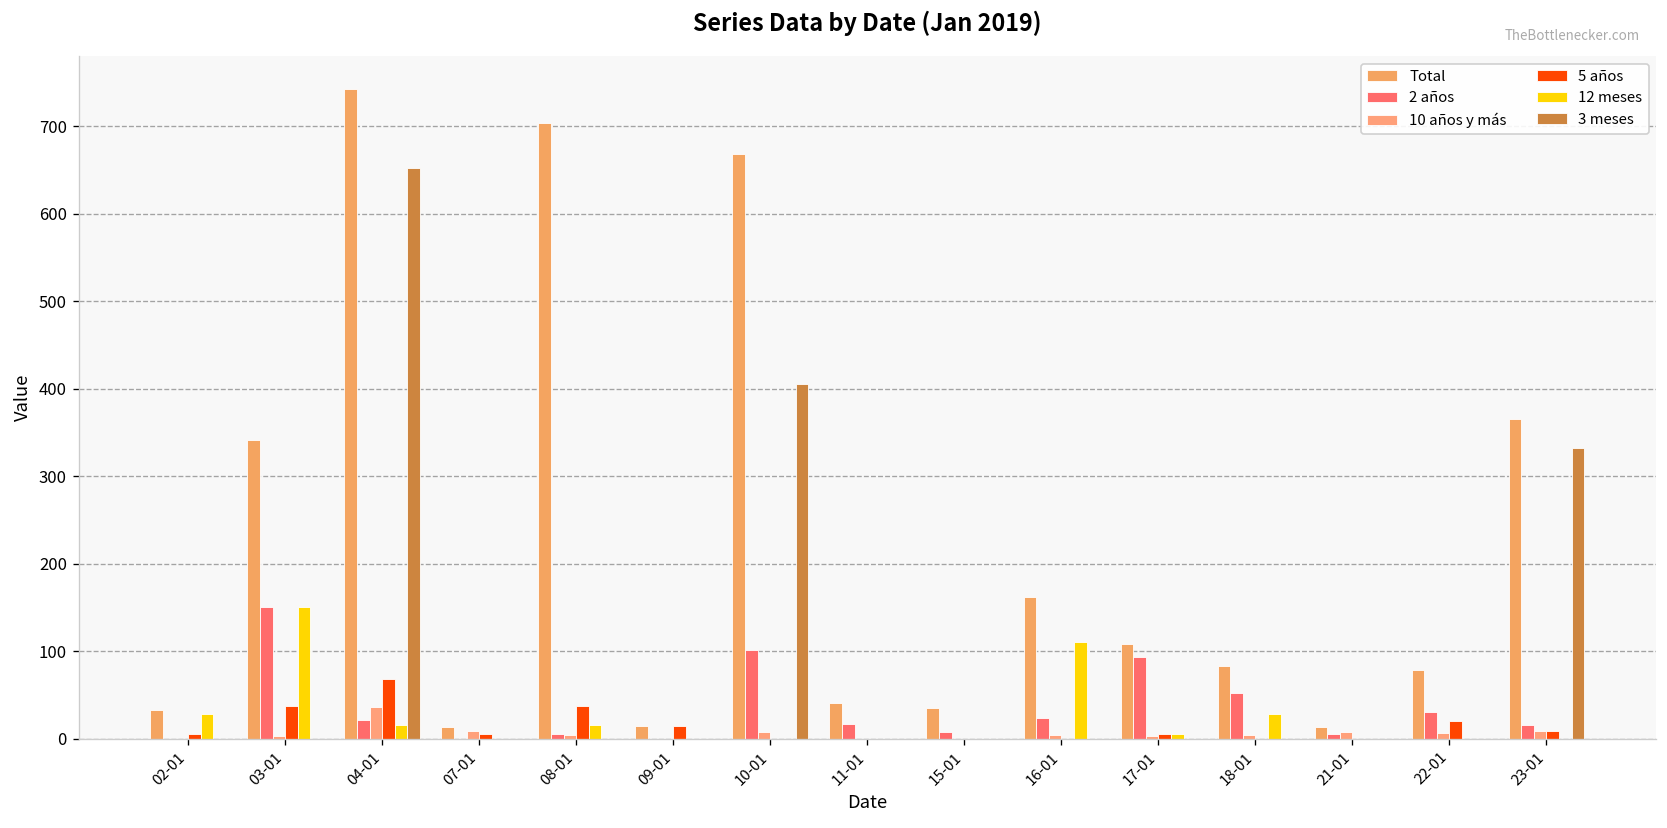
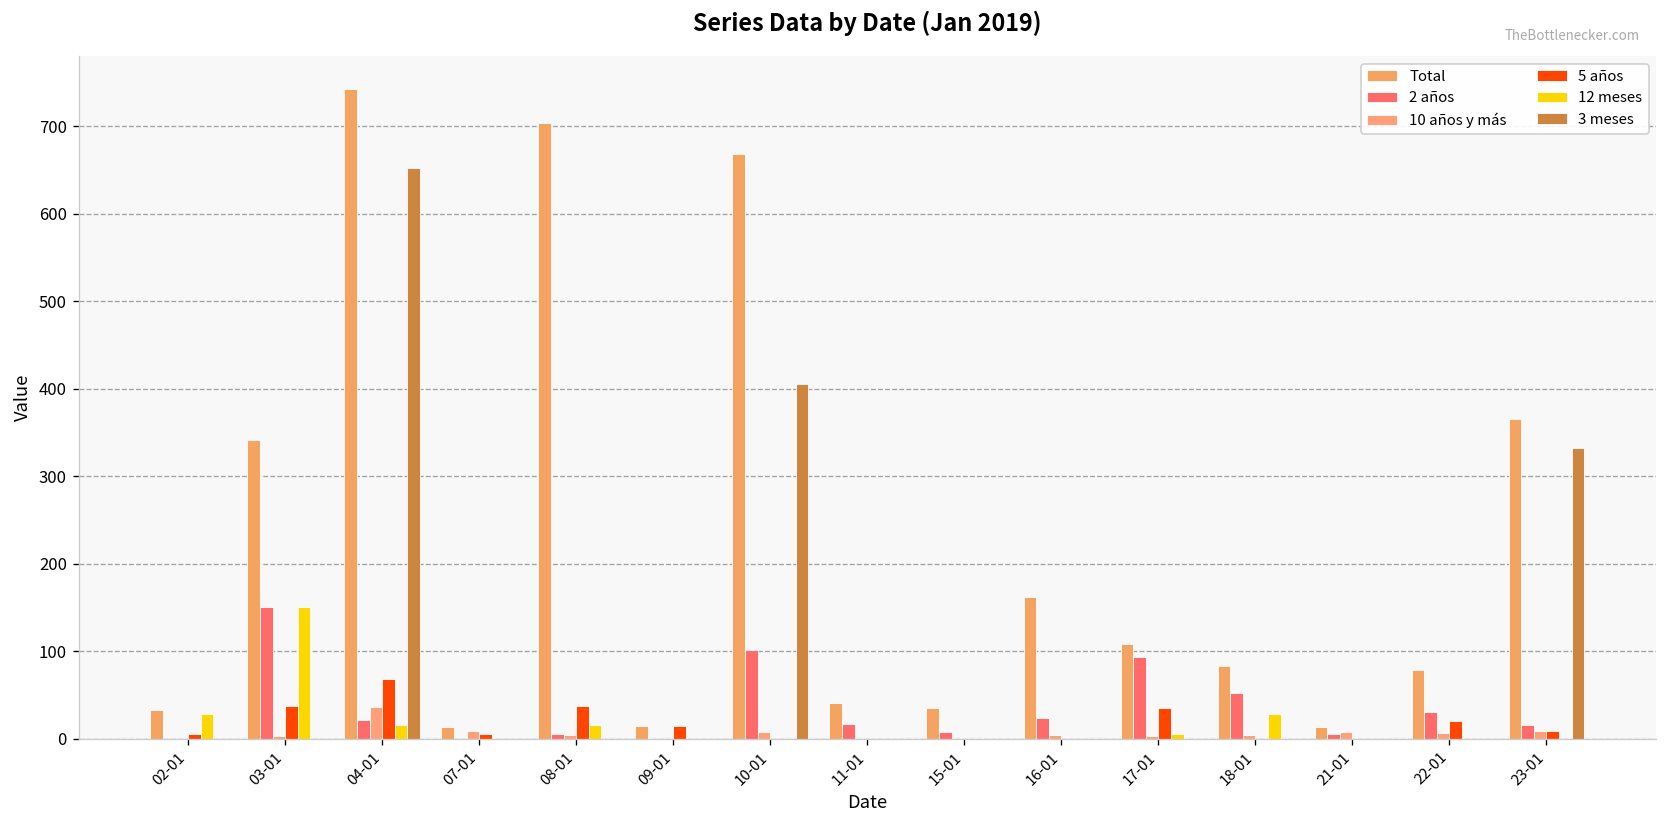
  {
    "5 años": {
      "02-01": 10,
      "03-01": 40,
      "04-01": 70,
      "07-01": 10,
      "08-01": 40,
      "09-01": 20,
      "10-01": 0,
      "11-01": 0,
      "15-01": 0,
      "16-01": 0,
-     "17-01": 10,
+     "17-01": 40,
      "18-01": 0,
      "21-01": 0,
      "22-01": 20,
      "23-01": 10
    },
    "12 meses": {
      "02-01": 30,
      "03-01": 150,
      "04-01": 20,
      "07-01": 0,
      "08-01": 20,
      "09-01": 0,
      "10-01": 0,
      "11-01": 0,
      "15-01": 0,
-     "16-01": 110,
+     "16-01": 0,
      "17-01": 10,
      "18-01": 30,
      "21-01": 0,
      "22-01": 0,
      "23-01": 0
    }
  }
